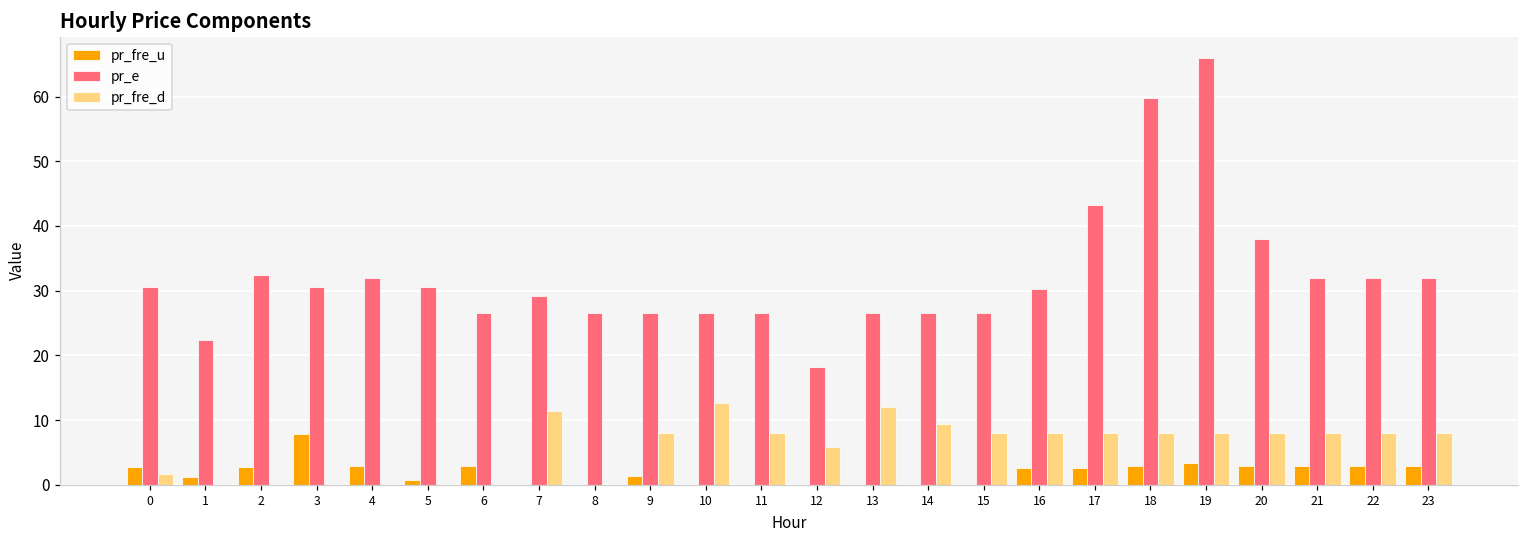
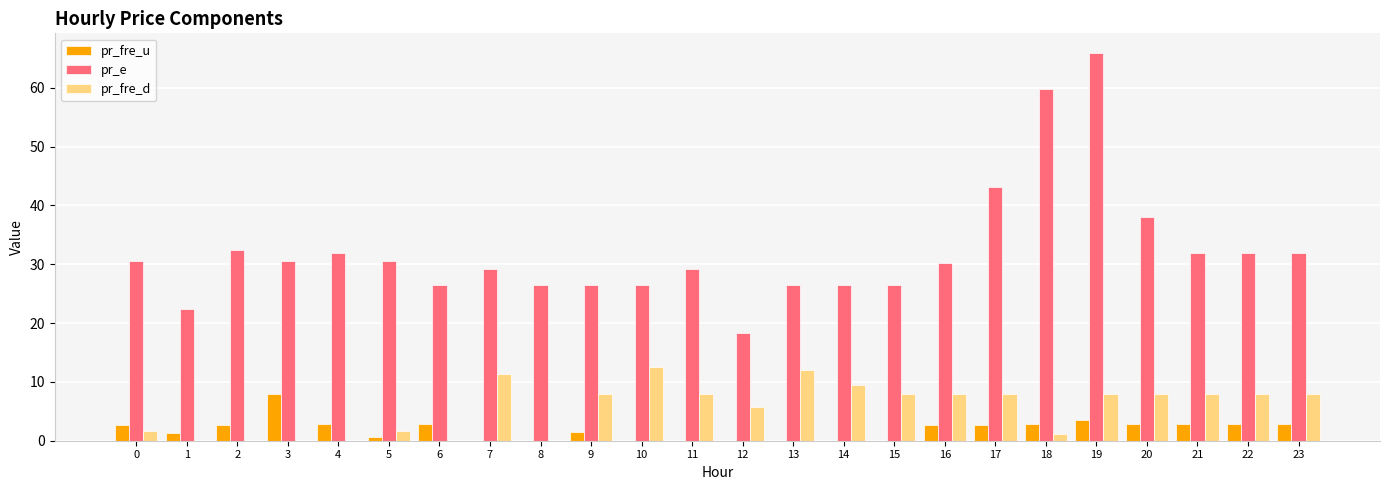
  {
    "pr_fre_u": {
      "0": 3,
      "1": 1,
      "2": 3,
      "3": 8,
      "4": 3,
      "5": 1,
      "6": 3,
      "9": 1,
      "16": 3,
      "17": 3,
      "18": 3,
      "19": 3,
      "20": 3,
      "21": 3,
      "22": 3,
      "23": 3
    },
    "pr_e": {
      "0": 31,
      "1": 22,
      "2": 32,
      "3": 31,
      "4": 32,
      "5": 31,
      "6": 27,
      "7": 29,
      "8": 27,
      "9": 27,
      "10": 27,
-     "11": 27,
+     "11": 29,
      "12": 18,
      "13": 27,
      "14": 27,
      "15": 27,
      "16": 30,
      "17": 43,
      "18": 60,
      "19": 66,
      "20": 38,
      "21": 32,
      "22": 32,
      "23": 32
    },
    "pr_fre_d": {
      "0": 2,
-     "5": 0,
+     "5": 2,
      "7": 11,
      "9": 8,
      "10": 13,
      "11": 8,
      "12": 6,
      "13": 12,
      "14": 9,
      "15": 8,
      "16": 8,
      "17": 8,
-     "18": 8,
+     "18": 1,
      "19": 8,
      "20": 8,
      "21": 8,
      "22": 8,
      "23": 8
    }
  }
